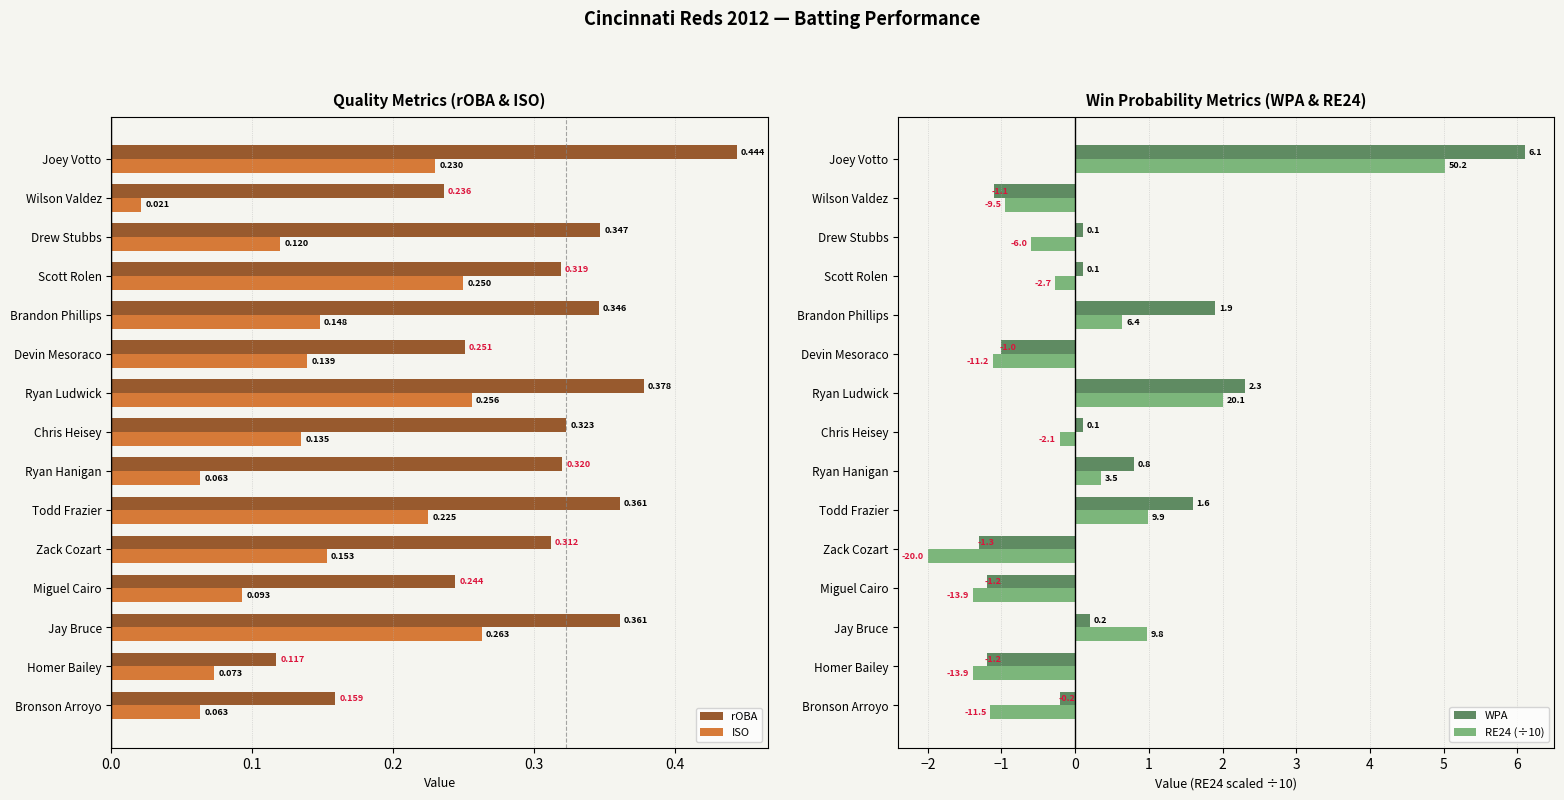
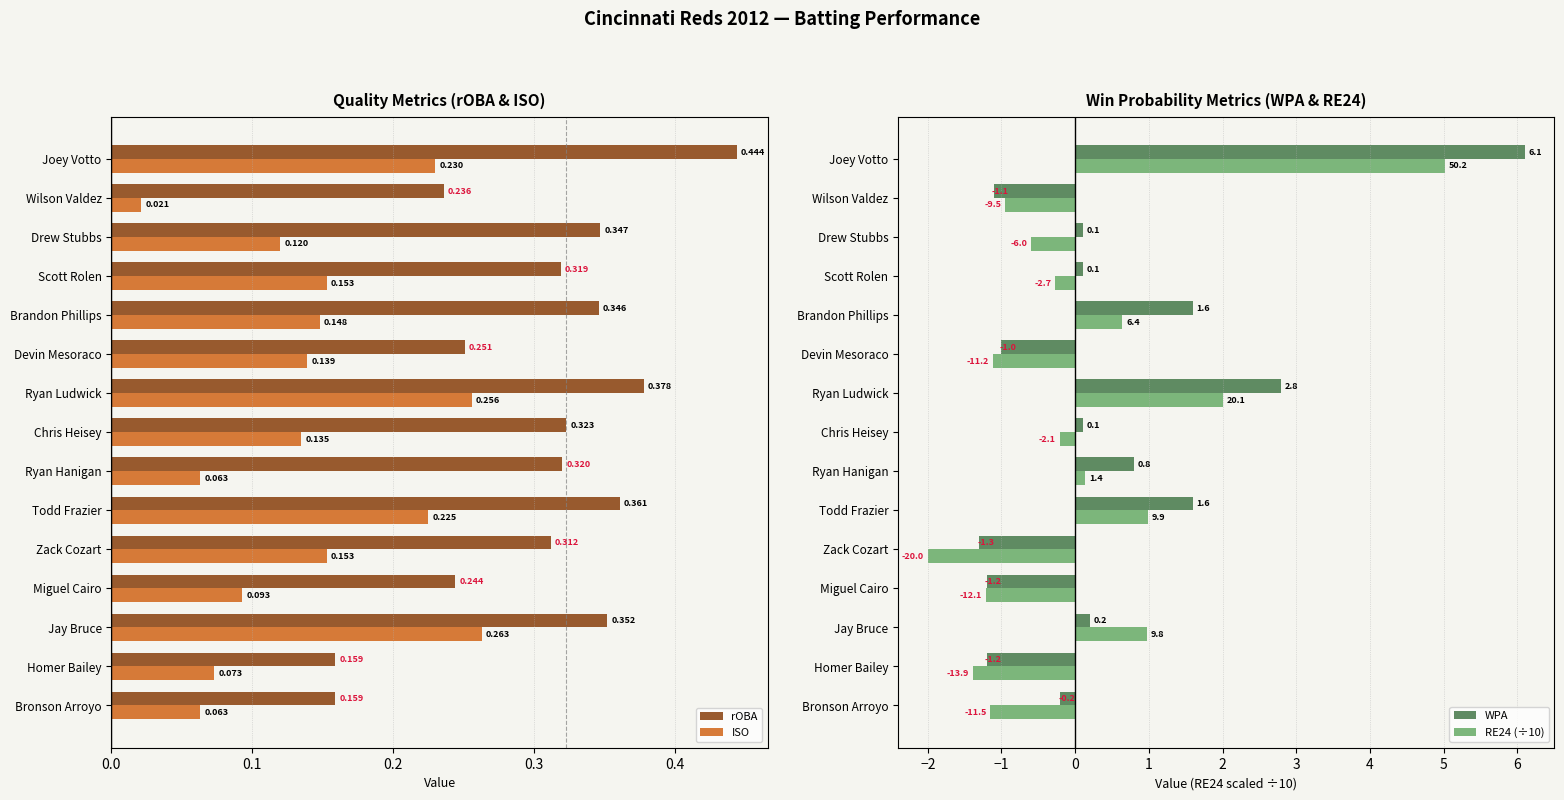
  {
    "Quality Metrics (rOBA & ISO)": {
      "rOBA": {
        "Joey Votto": 0.444,
        "Wilson Valdez": 0.236,
        "Drew Stubbs": 0.347,
        "Scott Rolen": 0.319,
        "Brandon Phillips": 0.346,
        "Devin Mesoraco": 0.251,
        "Ryan Ludwick": 0.378,
        "Chris Heisey": 0.323,
        "Ryan Hanigan": 0.320,
        "Todd Frazier": 0.361,
        "Zack Cozart": 0.312,
        "Miguel Cairo": 0.244,
-       "Jay Bruce": 0.361,
-       "Homer Bailey": 0.117,
+       "Jay Bruce": 0.352,
+       "Homer Bailey": 0.159,
        "Bronson Arroyo": 0.159
      },
      "ISO": {
        "Joey Votto": 0.230,
        "Wilson Valdez": 0.021,
        "Drew Stubbs": 0.120,
-       "Scott Rolen": 0.250,
+       "Scott Rolen": 0.153,
        "Brandon Phillips": 0.148,
        "Devin Mesoraco": 0.139,
        "Ryan Ludwick": 0.256,
        "Chris Heisey": 0.135,
        "Ryan Hanigan": 0.063,
        "Todd Frazier": 0.225,
        "Zack Cozart": 0.153,
        "Miguel Cairo": 0.093,
        "Jay Bruce": 0.263,
        "Homer Bailey": 0.073,
        "Bronson Arroyo": 0.063
      }
    },
    "Win Probability Metrics (WPA & RE24)": {
      "WPA": {
        "Joey Votto": 6.1,
        "Wilson Valdez": -1.1,
        "Drew Stubbs": 0.1,
        "Scott Rolen": 0.1,
-       "Brandon Phillips": 1.9,
+       "Brandon Phillips": 1.6,
        "Devin Mesoraco": -1.0,
-       "Ryan Ludwick": 2.3,
+       "Ryan Ludwick": 2.8,
        "Chris Heisey": 0.1,
        "Ryan Hanigan": 0.8,
        "Todd Frazier": 1.6,
        "Zack Cozart": -1.3,
        "Miguel Cairo": -1.2,
        "Jay Bruce": 0.2,
        "Homer Bailey": -1.2,
        "Bronson Arroyo": -0.2
      },
      "RE24 (÷10)": {
-       "Ryan Hanigan": 3.5,
-       "Miguel Cairo": -13.9
+       "Ryan Hanigan": 1.4,
+       "Miguel Cairo": -12.1
      }
    }
  }
